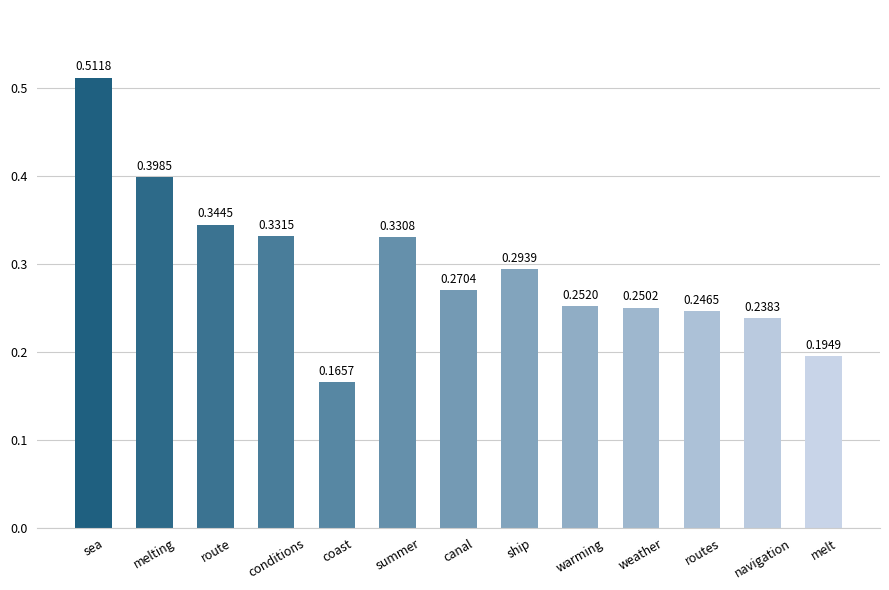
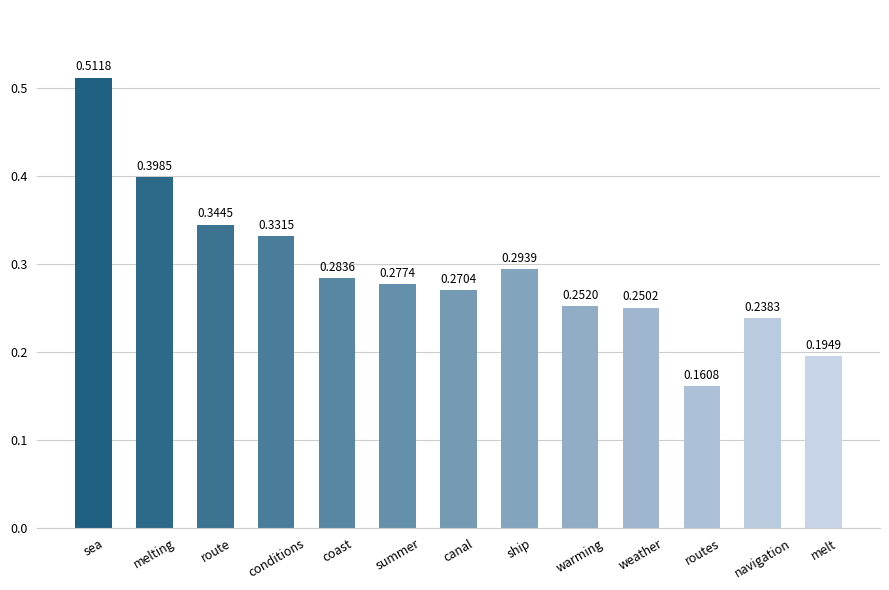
  {
    "sea": 0.5118,
    "melting": 0.3985,
    "route": 0.3445,
    "conditions": 0.3315,
-   "coast": 0.1657,
-   "summer": 0.3308,
+   "coast": 0.2836,
+   "summer": 0.2774,
    "canal": 0.2704,
    "ship": 0.2939,
    "warming": 0.2520,
    "weather": 0.2502,
-   "routes": 0.2465,
+   "routes": 0.1608,
    "navigation": 0.2383,
    "melt": 0.1949
  }
